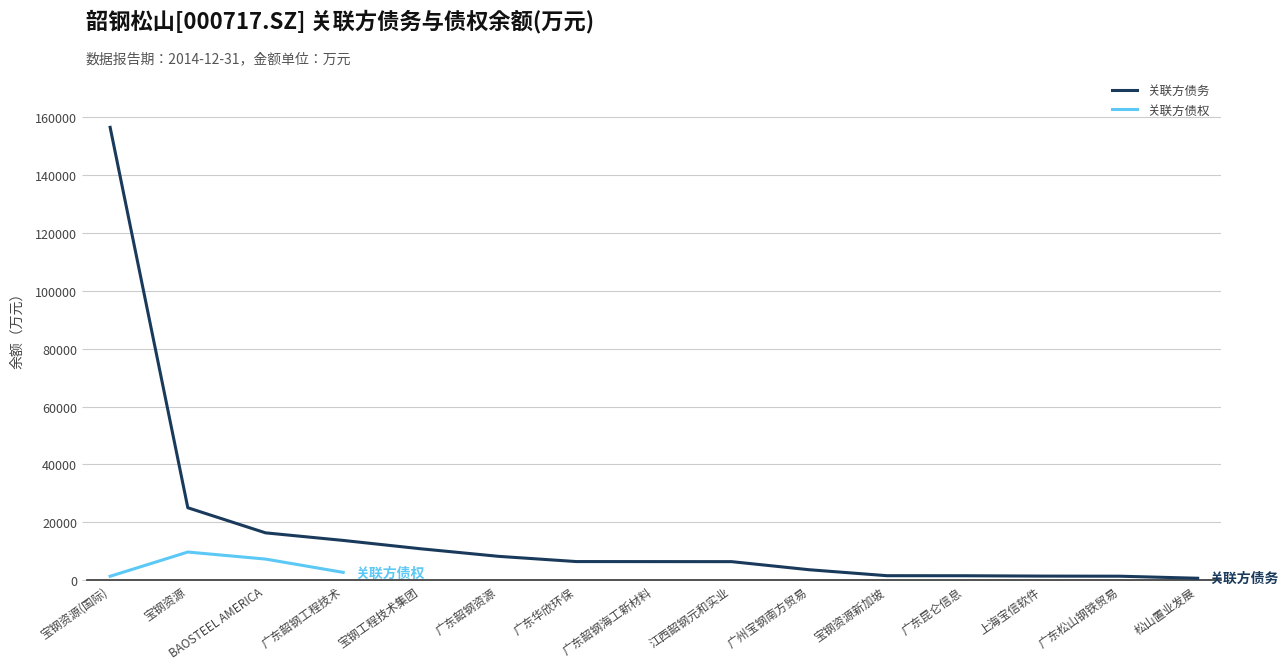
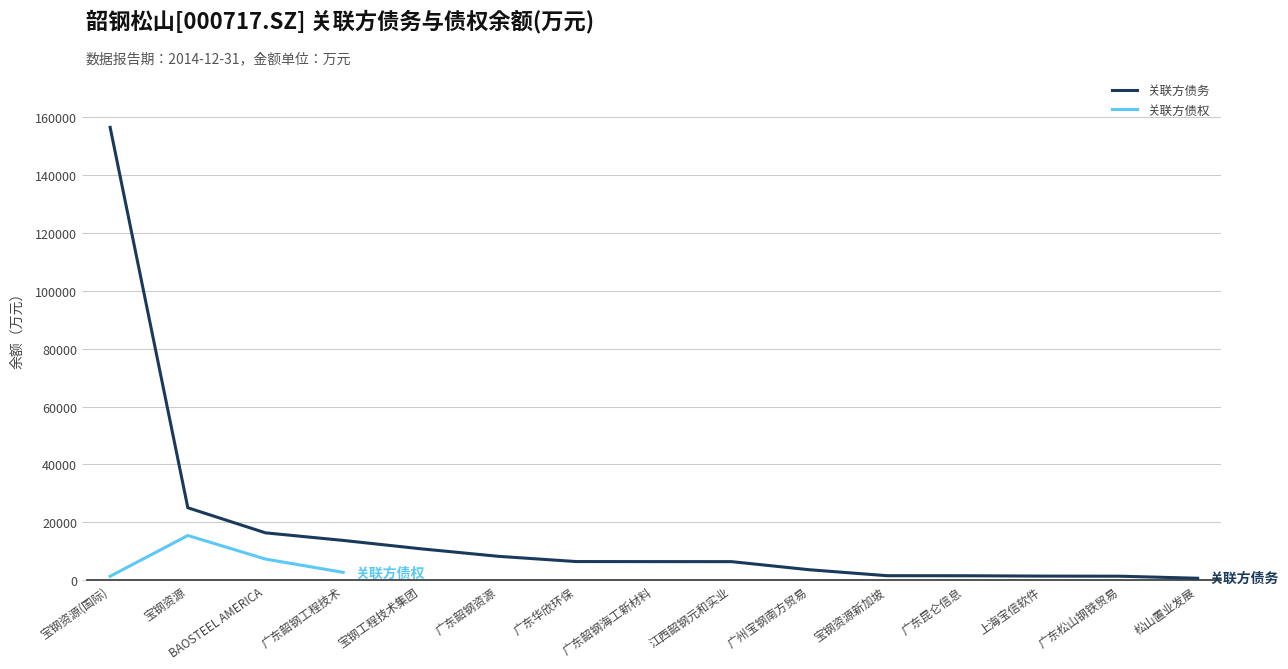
  {
    "关联方债务": {
      "宝钢资源(国际)": 157000,
      "宝钢资源": 25000,
      "BAOSTEEL AMERICA": 16000,
      "广东韶钢工程技术": 14000,
      "宝钢工程技术集团": 11000,
      "广东韶钢资源": 8000,
      "广东华欣环保": 6000,
      "广东韶钢海工新材料": 6000,
      "江西韶钢元和实业": 6000,
      "广州宝钢南方贸易": 4000,
      "宝钢资源新加坡": 2000,
      "广东昆仑信息": 2000,
      "上海宝信软件": 1000,
      "广东松山钢铁贸易": 1000,
      "松山置业发展": 1000
    },
    "关联方债权": {
      "宝钢资源(国际)": 1000,
-     "宝钢资源": 10000,
+     "宝钢资源": 15000,
      "BAOSTEEL AMERICA": 7000,
      "广东韶钢工程技术": 3000
    }
  }
